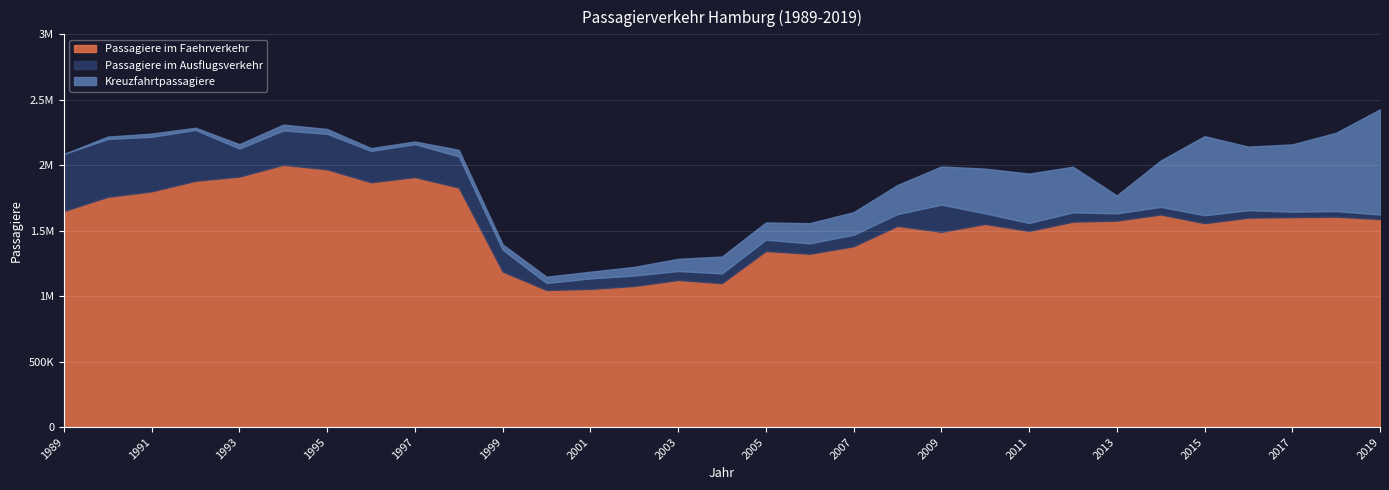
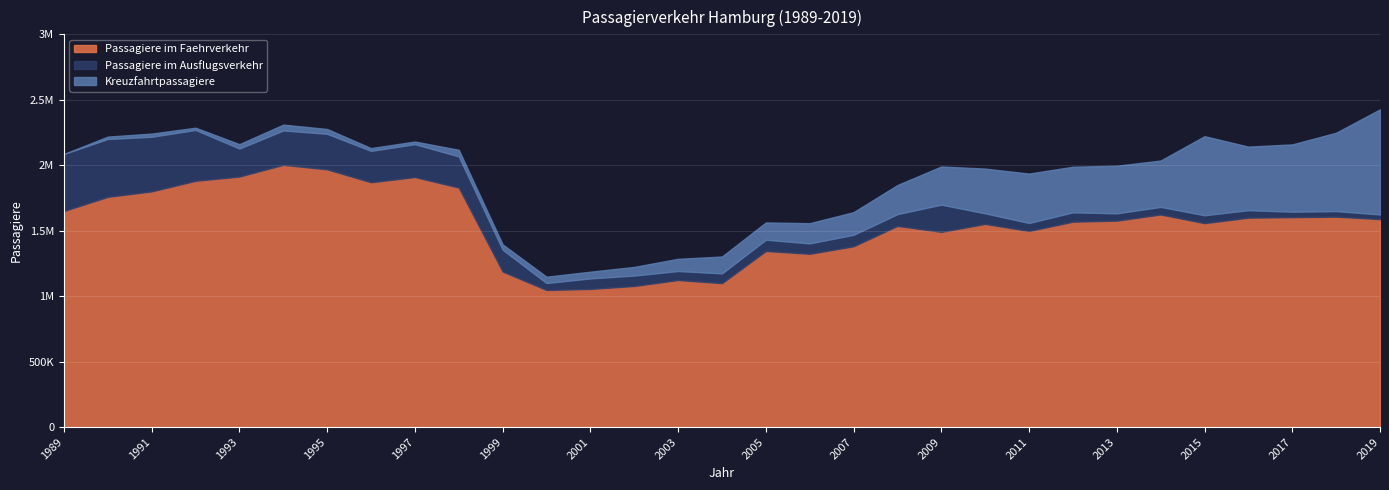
  {
    "Passagiere im Faehrverkehr": {
      "1989": 1650000,
      "1991": 1800000,
      "1993": 1910000,
      "1995": 1970000,
      "1997": 1910000,
      "1999": 1190000,
      "2001": 1050000,
      "2003": 1120000,
      "2005": 1340000,
      "2007": 1380000,
      "2009": 1490000,
      "2011": 1500000,
      "2013": 1580000,
      "2015": 1560000,
      "2017": 1600000,
      "2019": 1590000
    },
    "Passagiere im Ausflugsverkehr": {
      "1991": 420000,
      "1993": 210000,
      "1995": 270000,
      "1997": 250000,
      "1999": 170000,
      "2001": 80000,
      "2003": 70000,
      "2005": 90000,
      "2007": 90000,
      "2009": 210000,
      "2011": 60000,
      "2013": 60000,
      "2015": 60000,
      "2017": 40000,
      "2019": 40000
    },
    "Kreuzfahrtpassagiere": {
      "1991": 20000,
      "1993": 30000,
      "1995": 40000,
      "1997": 20000,
      "1999": 40000,
      "2001": 50000,
      "2003": 90000,
      "2005": 130000,
      "2007": 170000,
      "2009": 290000,
      "2011": 380000,
-     "2013": 140000,
+     "2013": 360000,
      "2015": 600000,
      "2017": 510000,
      "2019": 800000
    }
  }
